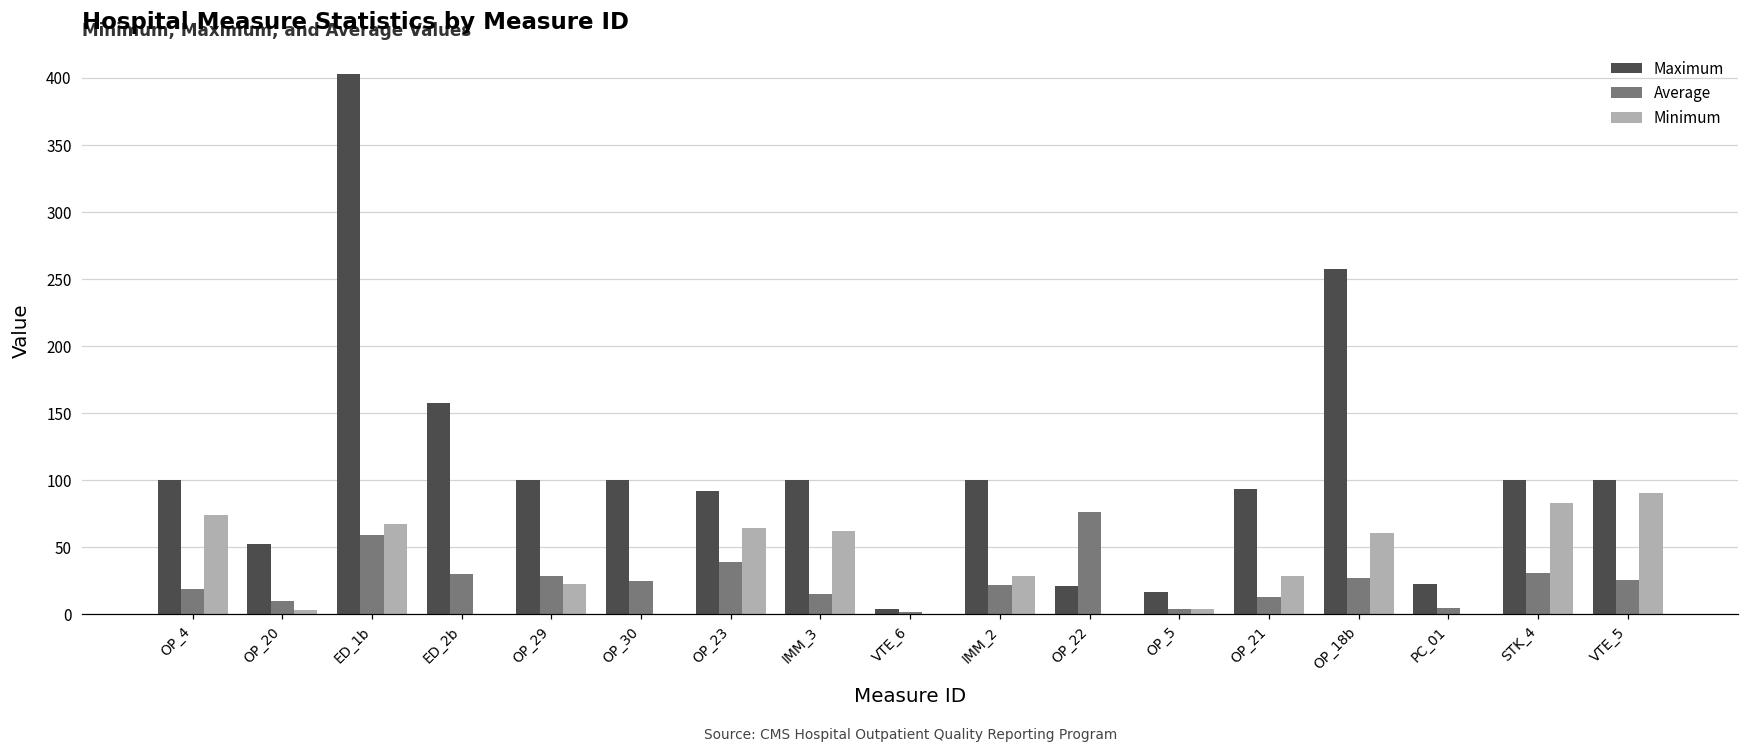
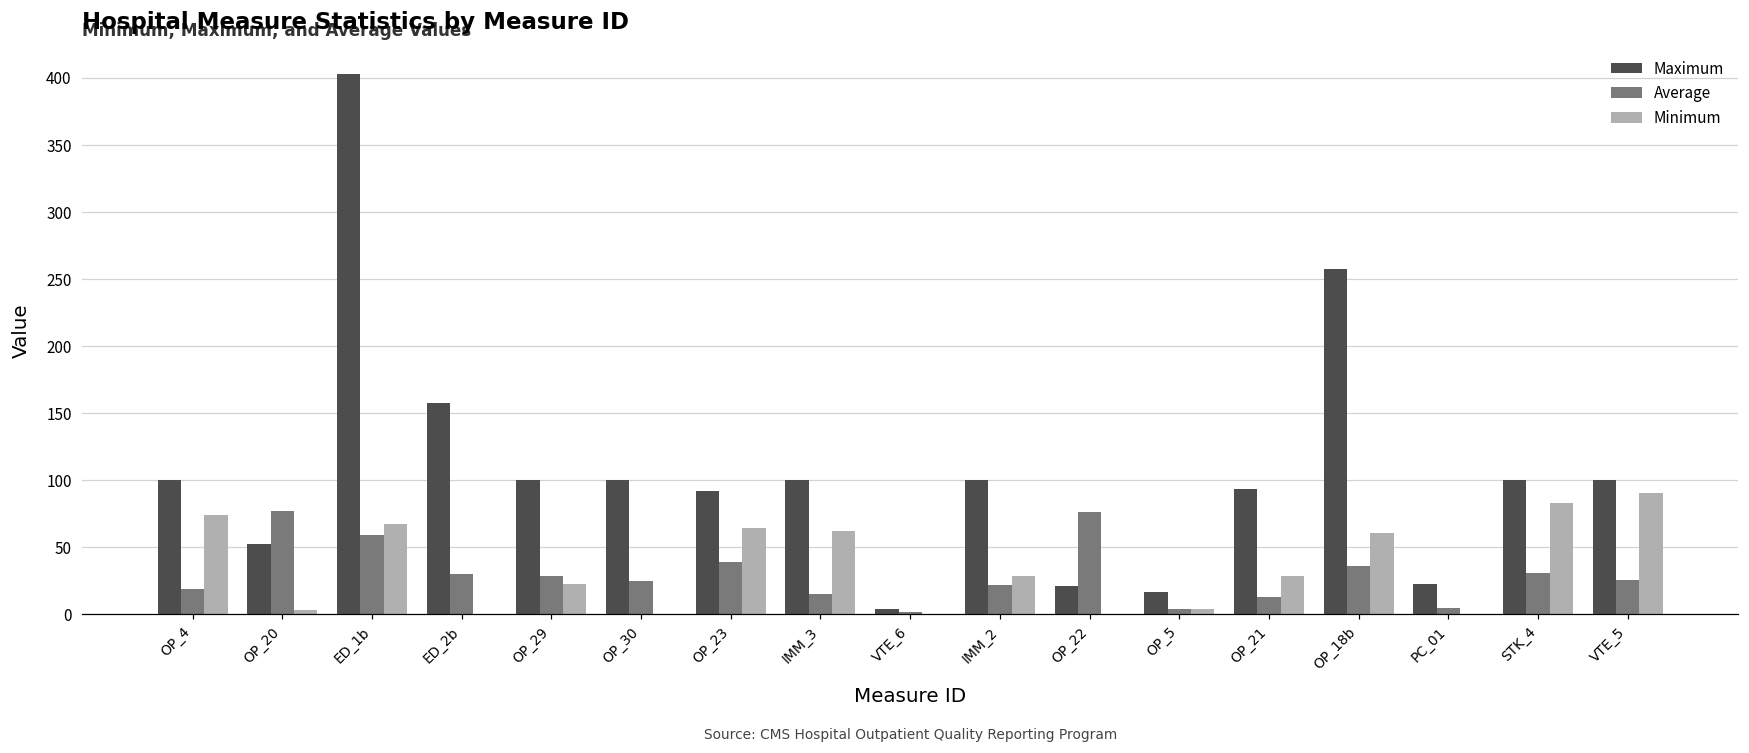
  {
    "Maximum": {
      "OP_4": 100,
      "OP_20": 52,
      "ED_1b": 403,
      "ED_2b": 157,
      "OP_29": 100,
      "OP_30": 100,
      "OP_23": 92,
      "IMM_3": 100,
      "VTE_6": 4,
      "IMM_2": 100,
      "OP_22": 21,
      "OP_5": 16,
      "OP_21": 93,
      "OP_18b": 257,
      "PC_01": 22,
      "STK_4": 100,
      "VTE_5": 100
    },
    "Average": {
      "OP_4": 18,
-     "OP_20": 10,
+     "OP_20": 77,
      "ED_1b": 59,
      "ED_2b": 30,
      "OP_29": 28,
      "OP_30": 24,
      "OP_23": 39,
      "IMM_3": 15,
      "IMM_2": 22,
      "OP_22": 76,
      "OP_5": 3,
      "OP_21": 13,
-     "OP_18b": 27,
+     "OP_18b": 35,
      "PC_01": 4,
      "STK_4": 30,
      "VTE_5": 25
    },
    "Minimum": {
      "OP_4": 74,
      "OP_20": 3,
      "ED_1b": 67,
      "ED_2b": 0,
      "OP_29": 22,
      "OP_30": 0,
      "OP_23": 64,
      "IMM_3": 62,
      "VTE_6": 0,
      "IMM_2": 28,
      "OP_22": 0,
      "OP_5": 4,
      "OP_21": 28,
      "OP_18b": 60,
      "PC_01": 0,
      "STK_4": 83,
      "VTE_5": 90
    }
  }
